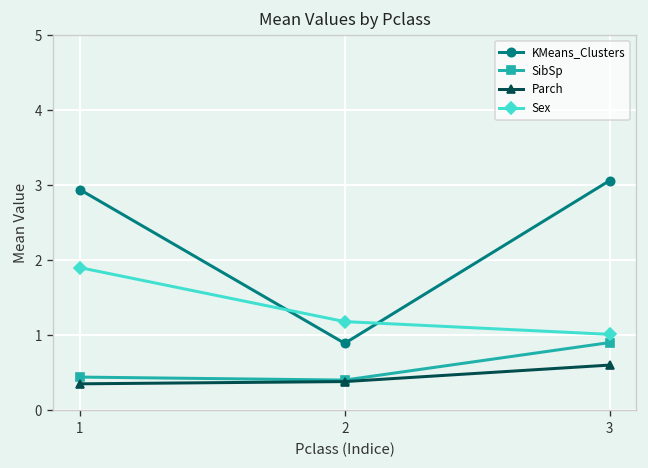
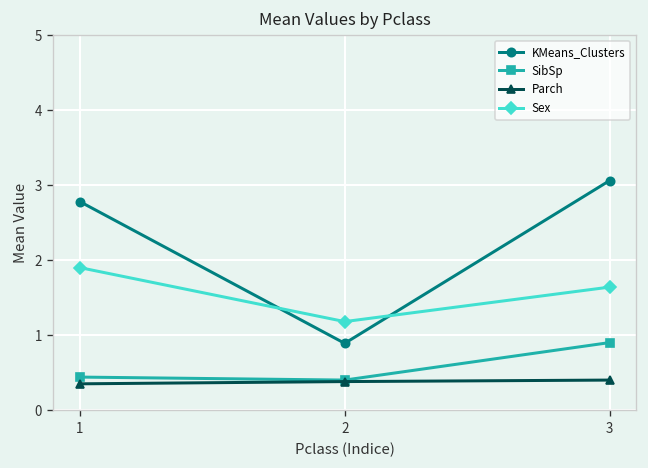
  {
    "KMeans_Clusters": {
-     "1": 2.9,
+     "1": 2.8,
      "2": 0.9,
      "3": 3.1
    },
    "SibSp": {
      "1": 0.4,
      "3": 0.9
    },
    "Parch": {
      "1": 0.4,
-     "3": 0.6
+     "3": 0.4
    },
    "Sex": {
      "1": 1.9,
      "2": 1.2,
-     "3": 1.0
+     "3": 1.6
    }
  }
